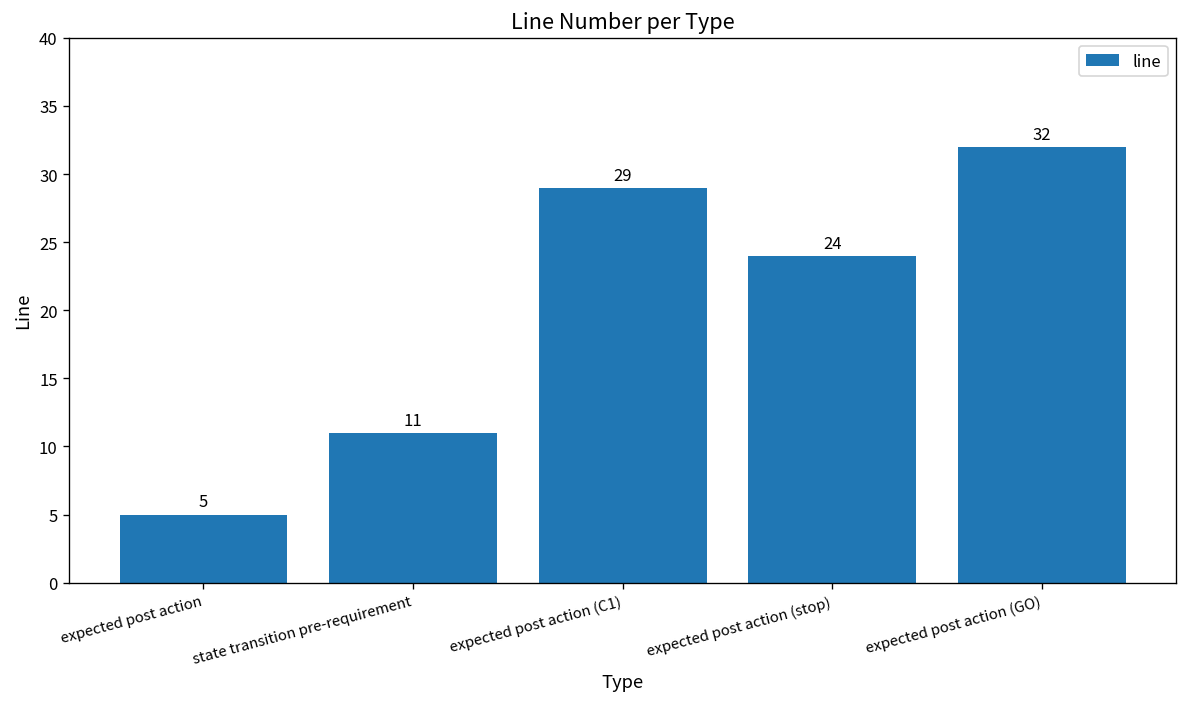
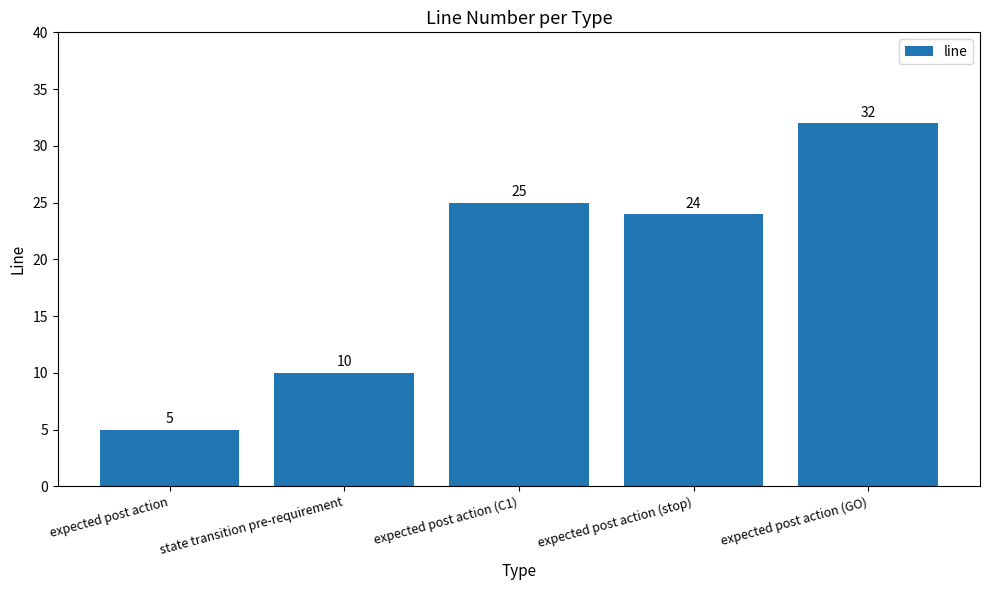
  {
    "expected post action": 5,
-   "state transition pre-requirement": 11,
-   "expected post action (C1)": 29,
+   "state transition pre-requirement": 10,
+   "expected post action (C1)": 25,
    "expected post action (stop)": 24,
    "expected post action (GO)": 32
  }
